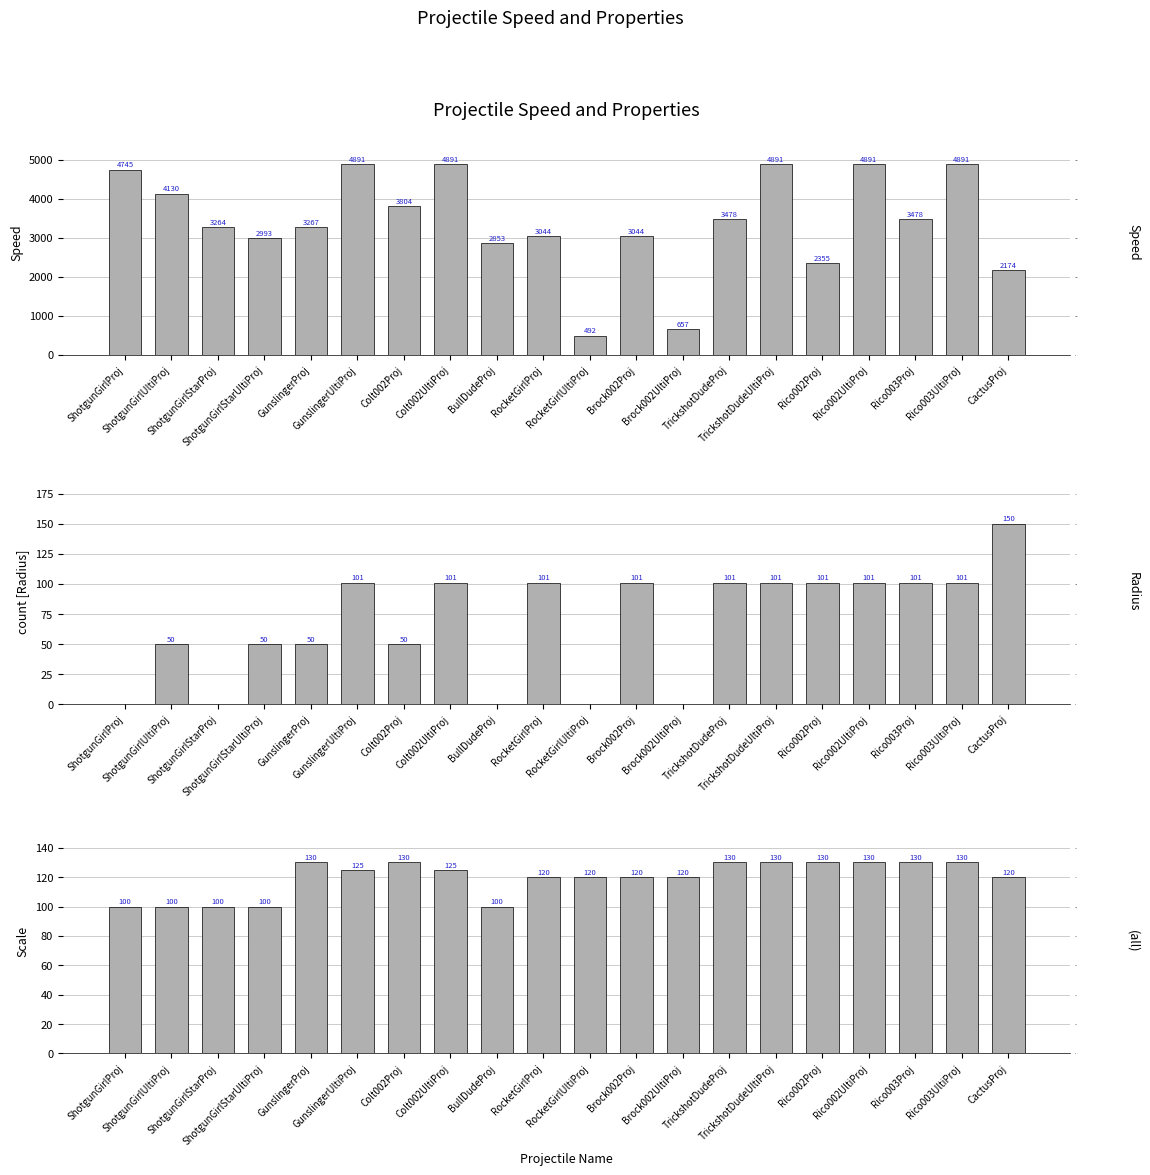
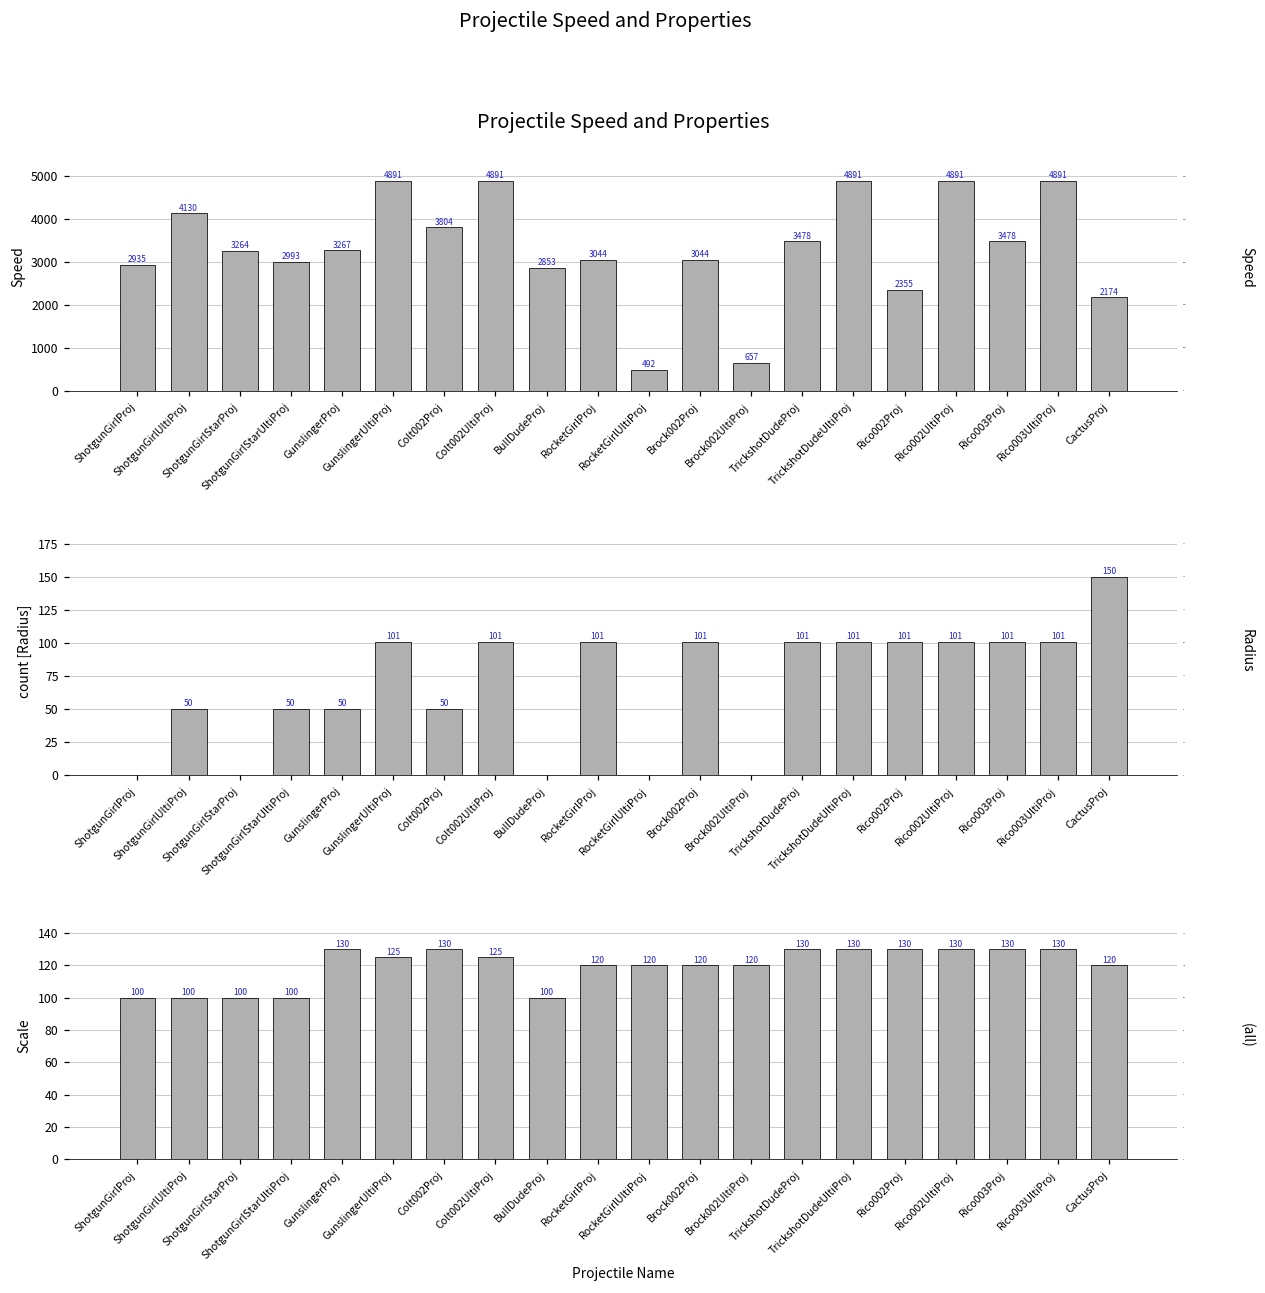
  {
    "Projectile Speed and Properties": {
-     "ShotgunGirlProj": 4745,
+     "ShotgunGirlProj": 2935,
      "ShotgunGirlUltiProj": 4130,
      "ShotgunGirlStarProj": 3264,
      "ShotgunGirlStarUltiProj": 2993,
      "GunslingerProj": 3267,
      "GunslingerUltiProj": 4891,
      "Colt002Proj": 3804,
      "Colt002UltiProj": 4891,
      "BullDudeProj": 2853,
      "RocketGirlProj": 3044,
      "RocketGirlUltiProj": 492,
      "Brock002Proj": 3044,
      "Brock002UltiProj": 657,
      "TrickshotDudeProj": 3478,
      "TrickshotDudeUltiProj": 4891,
      "Rico002Proj": 2355,
      "Rico002UltiProj": 4891,
      "Rico003Proj": 3478,
      "Rico003UltiProj": 4891,
      "CactusProj": 2174
    }
  }
